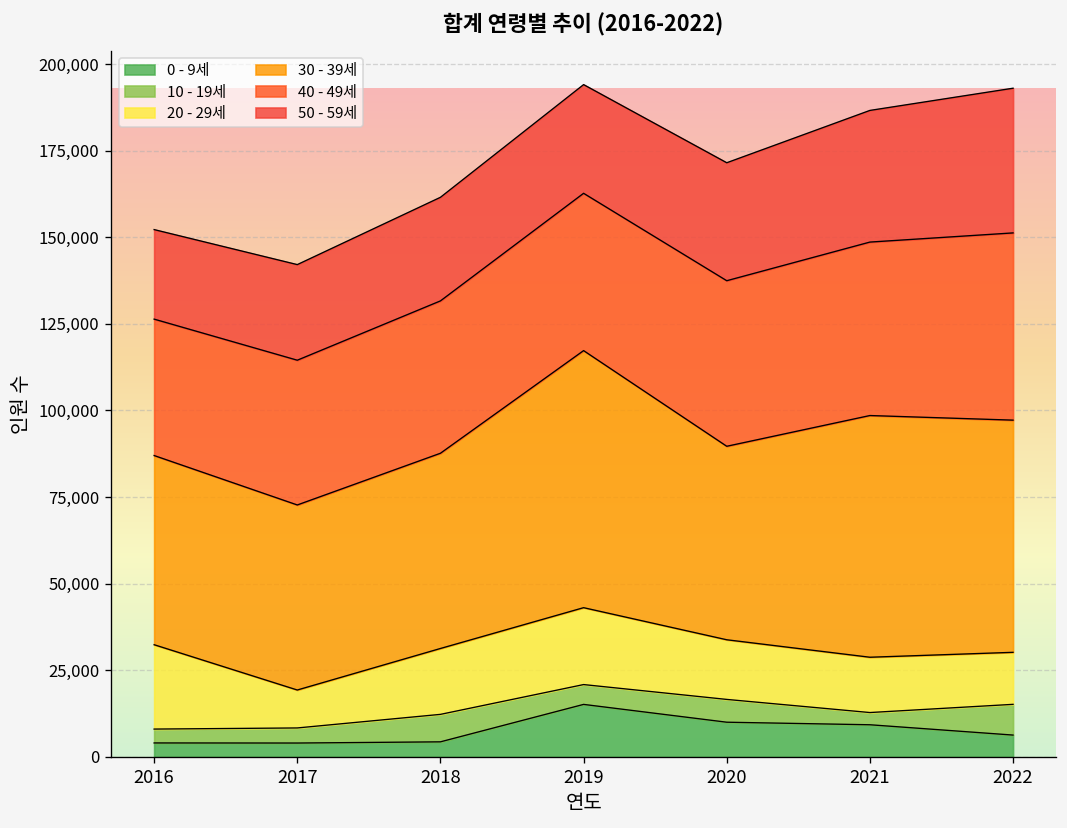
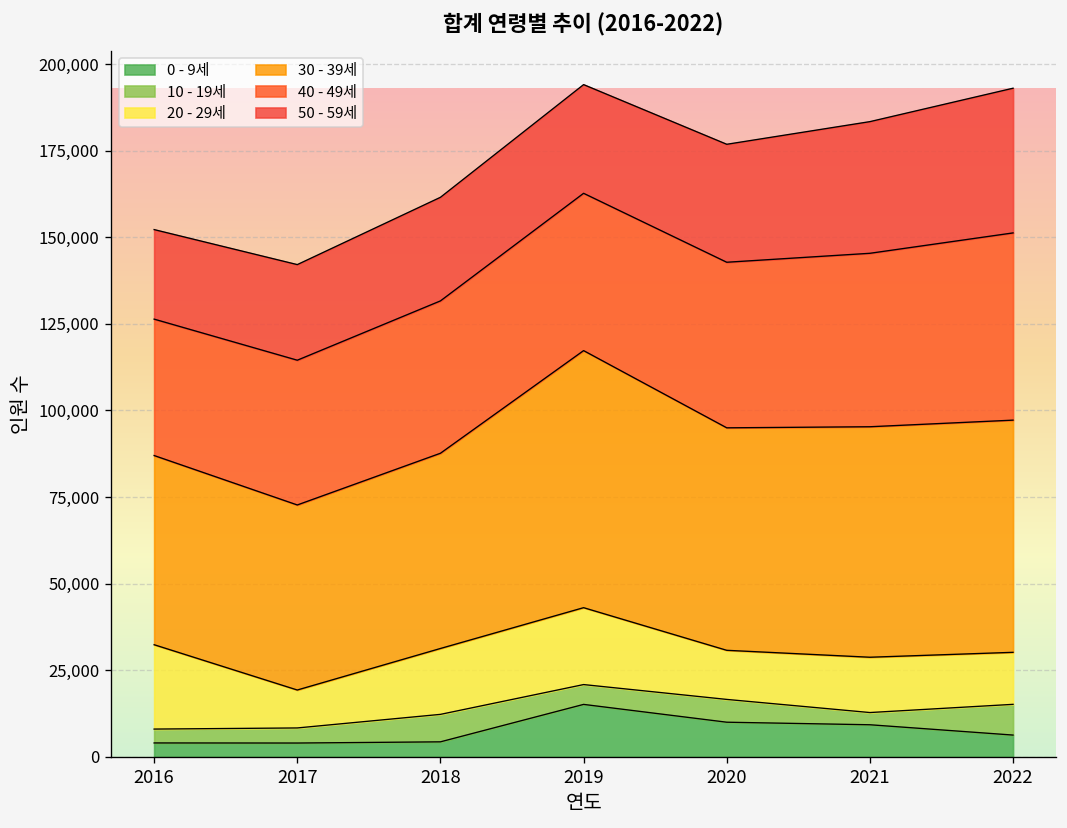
  {
    "0 - 9세": {
      "2016": "4,000",
      "2017": "4,000",
      "2018": "4,000",
      "2019": "15,000",
      "2020": "10,000",
      "2021": "9,000",
      "2022": "6,000"
    },
    "10 - 19세": {
      "2016": "4,000",
      "2017": "4,000",
      "2018": "8,000",
      "2019": "6,000",
      "2020": "7,000",
      "2021": "4,000",
      "2022": "9,000"
    },
    "20 - 29세": {
      "2016": "24,000",
      "2017": "11,000",
      "2018": "19,000",
      "2019": "22,000",
-     "2020": "17,000",
+     "2020": "14,000",
      "2021": "16,000",
      "2022": "15,000"
    },
    "30 - 39세": {
      "2016": "55,000",
      "2017": "53,000",
      "2018": "56,000",
      "2019": "74,000",
-     "2020": "56,000",
-     "2021": "70,000",
+     "2020": "64,000",
+     "2021": "67,000",
      "2022": "67,000"
    }
  }
